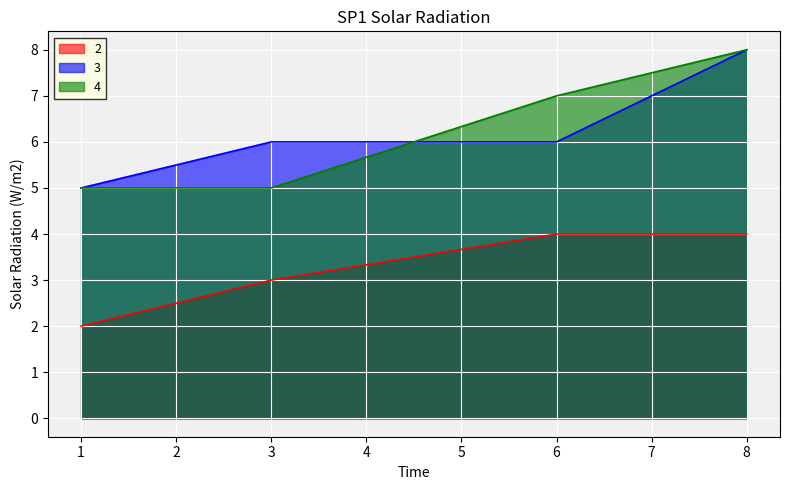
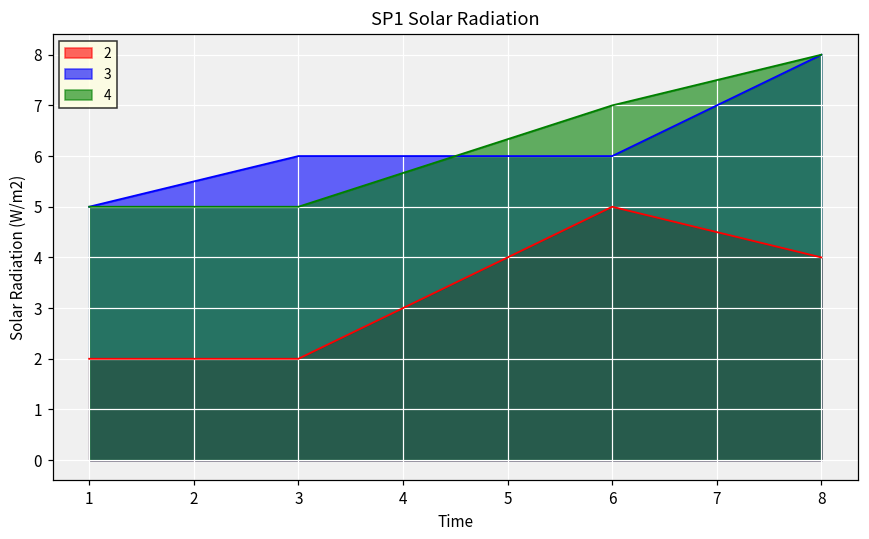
  {
    "2": {
      "1": 2,
-     "3": 3,
-     "6": 4,
+     "3": 2,
+     "6": 5,
      "8": 4
    },
    "3": {
      "3": 6,
      "6": 6
    },
    "4": {
      "3": 5,
      "6": 7
    }
  }
